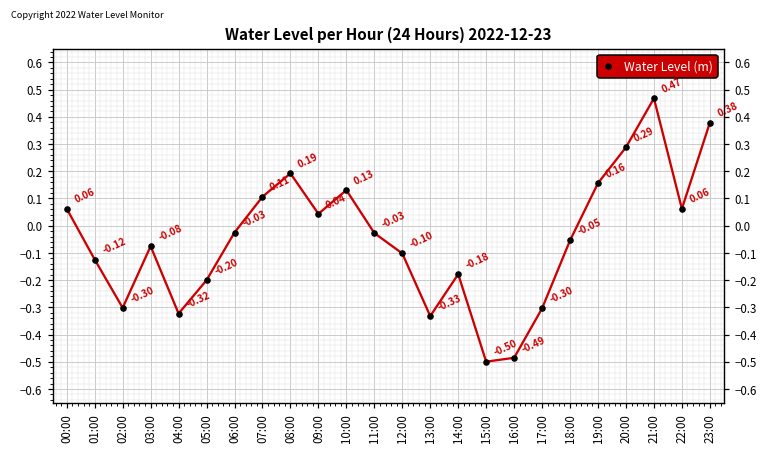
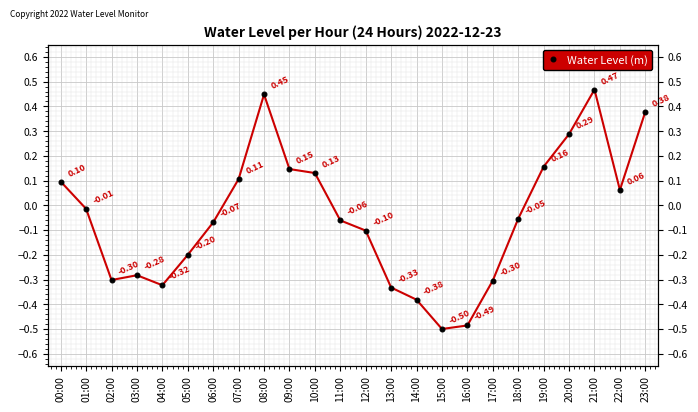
  {
-   "00:00": 0.06,
-   "01:00": -0.12,
+   "00:00": 0.10,
+   "01:00": -0.01,
    "02:00": -0.30,
-   "03:00": -0.08,
+   "03:00": -0.28,
    "04:00": -0.32,
    "05:00": -0.20,
-   "06:00": -0.03,
-   "08:00": 0.19,
-   "09:00": 0.04,
+   "06:00": -0.07,
+   "08:00": 0.45,
+   "09:00": 0.15,
    "10:00": 0.13,
-   "11:00": -0.03,
+   "11:00": -0.06,
    "12:00": -0.10,
    "13:00": -0.33,
-   "14:00": -0.18,
+   "14:00": -0.38,
    "16:00": -0.49,
    "17:00": -0.30,
    "18:00": -0.05,
    "19:00": 0.16,
    "20:00": 0.29,
    "21:00": 0.47,
    "22:00": 0.06,
    "23:00": 0.38
  }
